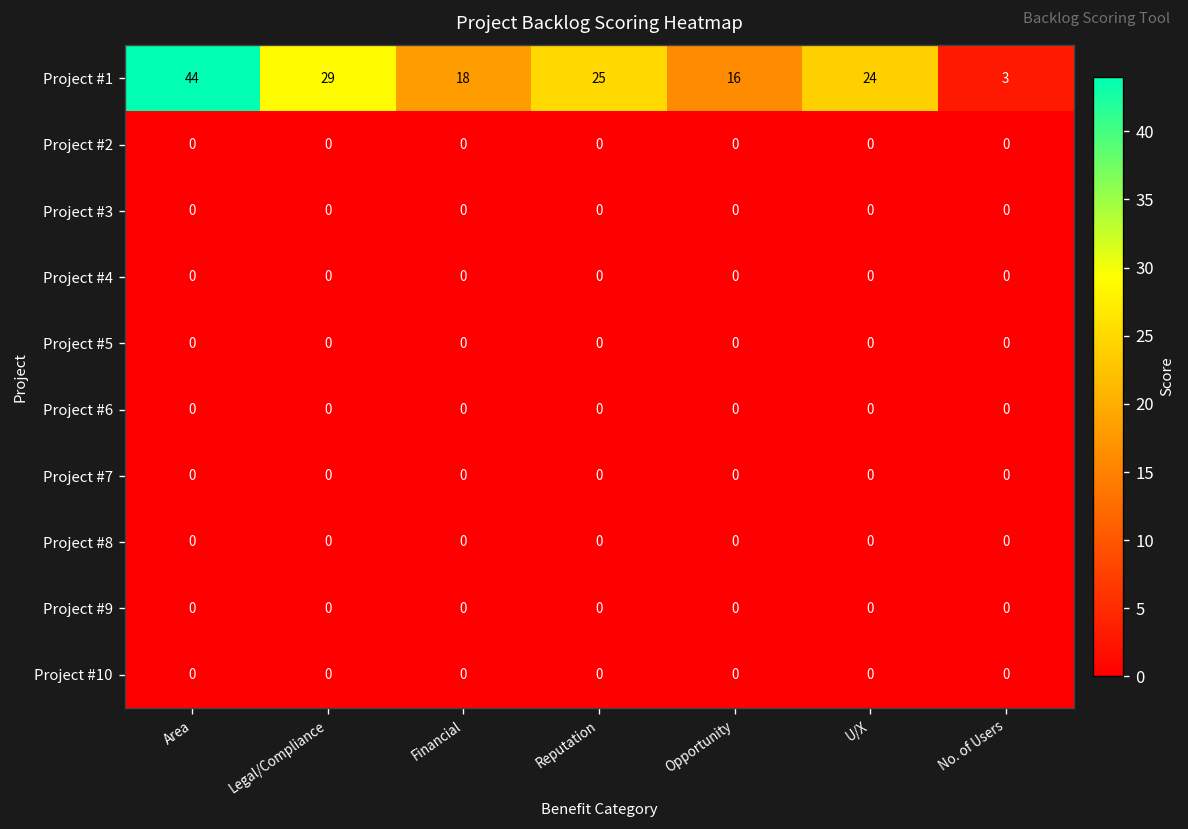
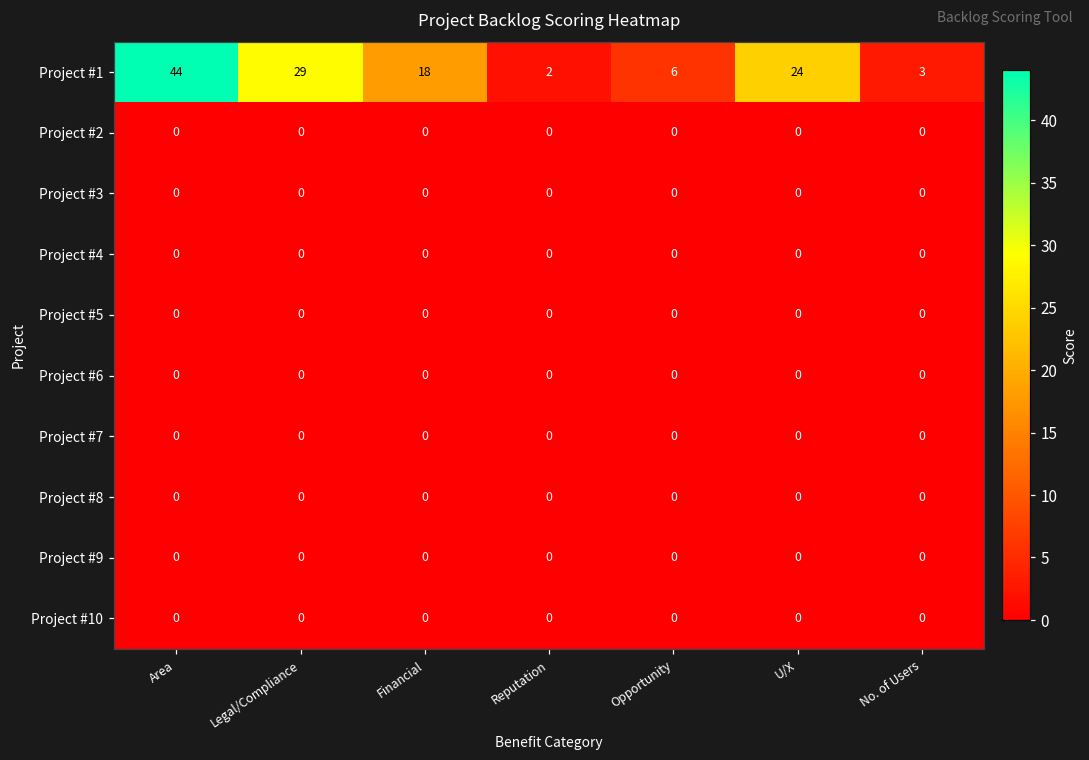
  {
    "Project #1": {
      "Area": 44,
      "Legal/Compliance": 29,
      "Financial": 18,
-     "Reputation": 25,
-     "Opportunity": 16,
+     "Reputation": 2,
+     "Opportunity": 6,
      "U/X": 24,
      "No. of Users": 3
    },
    "Project #2": {
      "Area": 0,
      "Legal/Compliance": 0,
      "Financial": 0,
      "Reputation": 0,
      "Opportunity": 0,
      "U/X": 0,
      "No. of Users": 0
    },
    "Project #3": {
      "Area": 0,
      "Legal/Compliance": 0,
      "Financial": 0,
      "Reputation": 0,
      "Opportunity": 0,
      "U/X": 0,
      "No. of Users": 0
    },
    "Project #4": {
      "Area": 0,
      "Legal/Compliance": 0,
      "Financial": 0,
      "Reputation": 0,
      "Opportunity": 0,
      "U/X": 0,
      "No. of Users": 0
    },
    "Project #5": {
      "Area": 0,
      "Legal/Compliance": 0,
      "Financial": 0,
      "Reputation": 0,
      "Opportunity": 0,
      "U/X": 0,
      "No. of Users": 0
    },
    "Project #6": {
      "Area": 0,
      "Legal/Compliance": 0,
      "Financial": 0,
      "Reputation": 0,
      "Opportunity": 0,
      "U/X": 0,
      "No. of Users": 0
    },
    "Project #7": {
      "Area": 0,
      "Legal/Compliance": 0,
      "Financial": 0,
      "Reputation": 0,
      "Opportunity": 0,
      "U/X": 0,
      "No. of Users": 0
    },
    "Project #8": {
      "Area": 0,
      "Legal/Compliance": 0,
      "Financial": 0,
      "Reputation": 0,
      "Opportunity": 0,
      "U/X": 0,
      "No. of Users": 0
    },
    "Project #9": {
      "Area": 0,
      "Legal/Compliance": 0,
      "Financial": 0,
      "Reputation": 0,
      "Opportunity": 0,
      "U/X": 0,
      "No. of Users": 0
    },
    "Project #10": {
      "Area": 0,
      "Legal/Compliance": 0,
      "Financial": 0,
      "Reputation": 0,
      "Opportunity": 0,
      "U/X": 0,
      "No. of Users": 0
    }
  }
